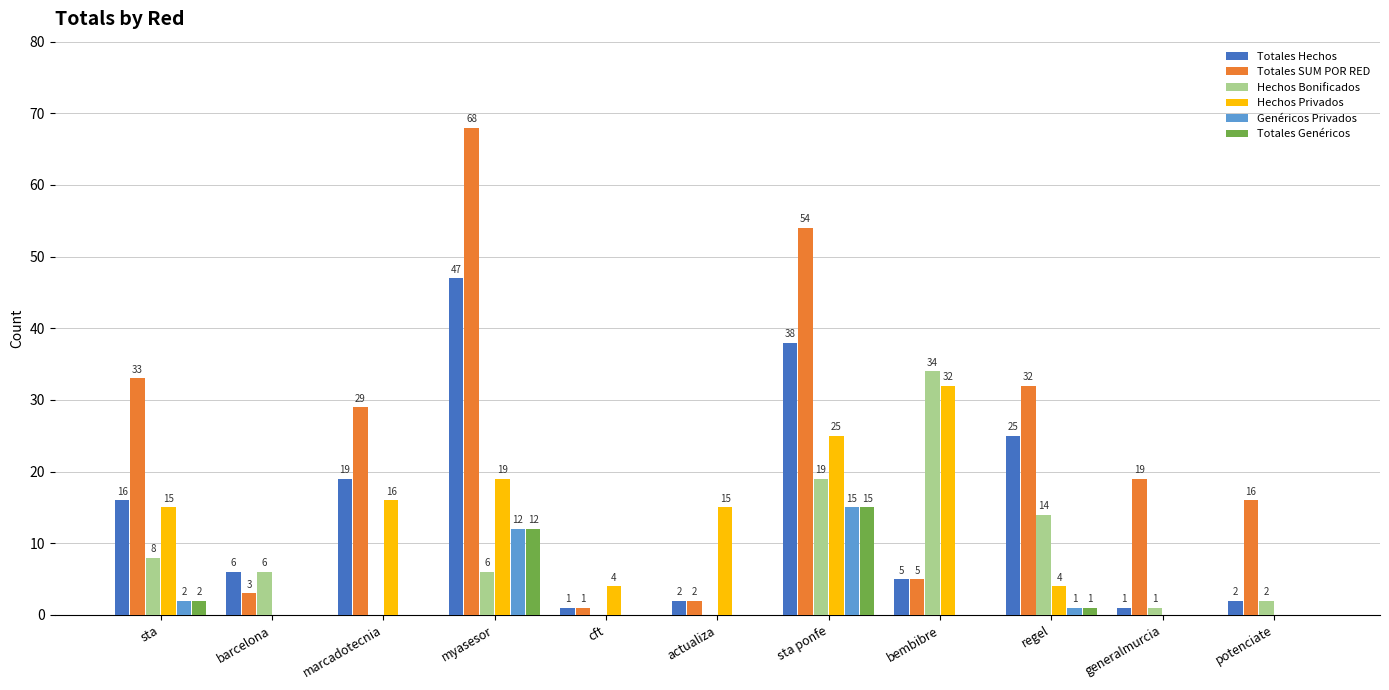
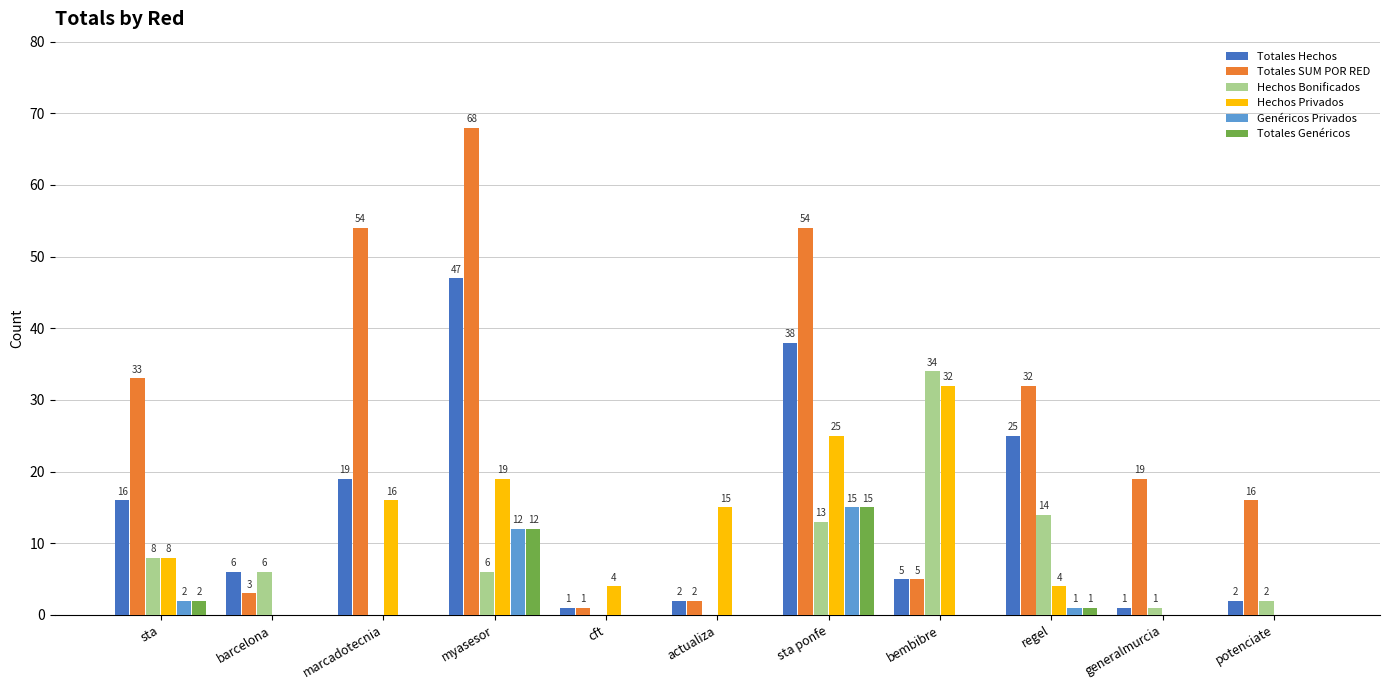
  {
    "Totales SUM POR RED": {
      "sta": 33,
      "barcelona": 3,
-     "marcadotecnia": 29,
+     "marcadotecnia": 54,
      "myasesor": 68,
      "cft": 1,
      "actualiza": 2,
      "sta ponfe": 54,
      "bembibre": 5,
      "regel": 32,
      "generalmurcia": 19,
      "potenciate": 16
    },
    "Hechos Bonificados": {
      "sta": 8,
      "barcelona": 6,
      "myasesor": 6,
-     "sta ponfe": 19,
+     "sta ponfe": 13,
      "bembibre": 34,
      "regel": 14,
      "generalmurcia": 1,
      "potenciate": 2
    },
    "Hechos Privados": {
-     "sta": 15,
+     "sta": 8,
      "marcadotecnia": 16,
      "myasesor": 19,
      "cft": 4,
      "actualiza": 15,
      "sta ponfe": 25,
      "bembibre": 32,
      "regel": 4
    },
    "Totales Genéricos": {
      "sta": 2,
      "myasesor": 12,
      "sta ponfe": 15,
      "regel": 1
    }
  }
